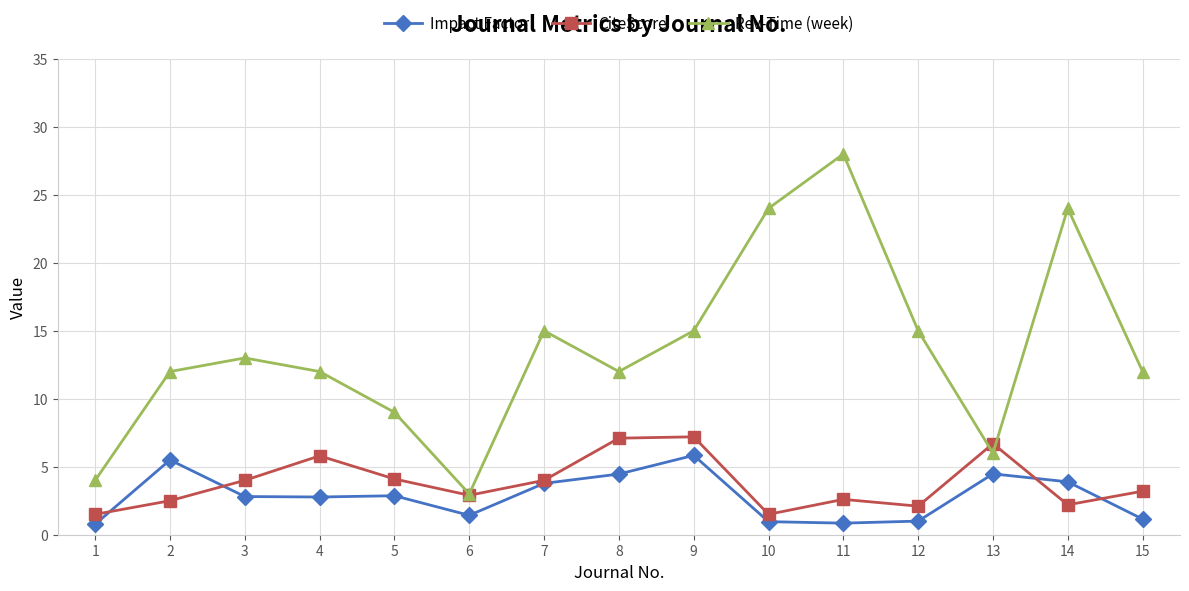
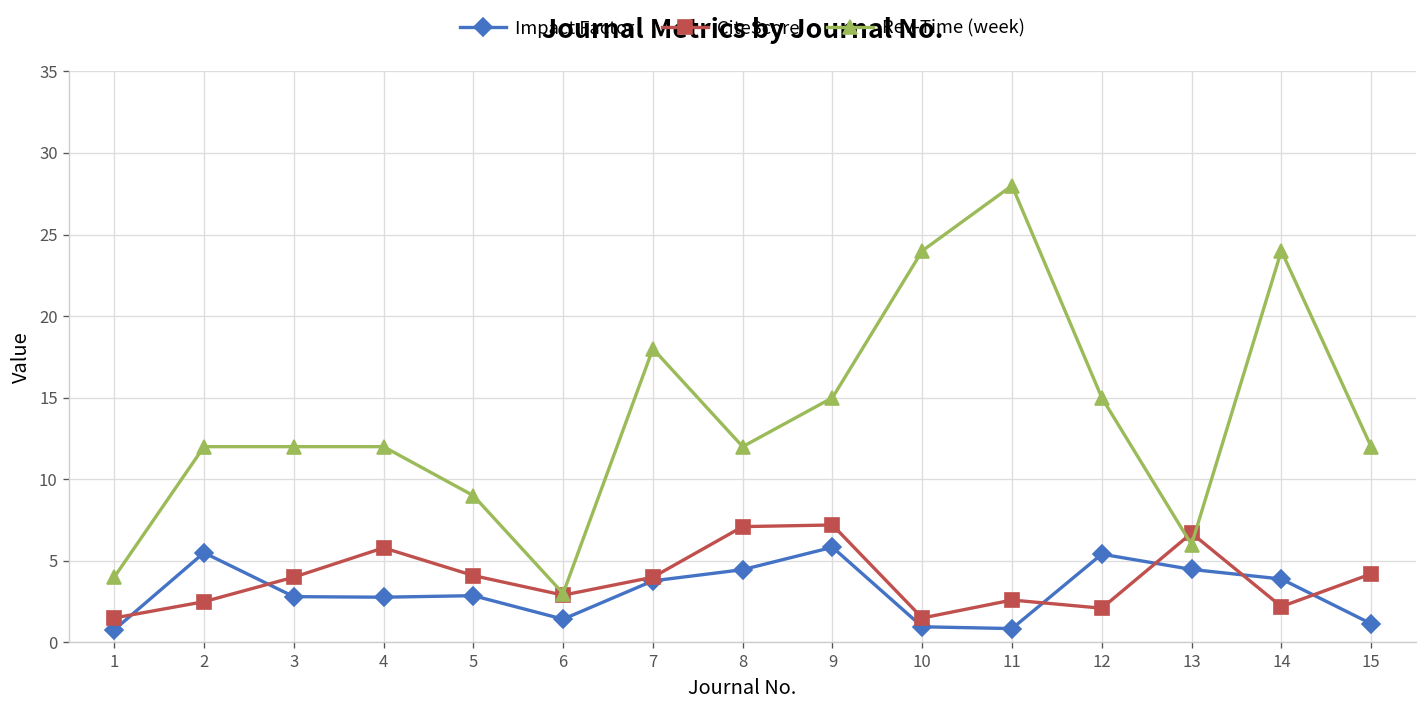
  {
    "Impact Factor": {
      "1": 0.8,
      "2": 5.5,
      "3": 2.8,
      "4": 2.8,
      "5": 2.9,
      "6": 1.4,
      "7": 3.8,
      "8": 4.5,
      "9": 5.8,
      "10": 1.0,
      "11": 0.9,
-     "12": 1.0,
+     "12": 5.4,
      "13": 4.5,
      "14": 3.9,
      "15": 1.2
    },
    "CiteScore": {
      "1": 1.5,
      "2": 2.5,
      "3": 4.0,
      "4": 5.8,
      "5": 4.1,
      "7": 4.0,
      "8": 7.1,
      "9": 7.2,
      "10": 1.5,
      "11": 2.6,
      "12": 2.1,
      "13": 6.7,
      "14": 2.2,
-     "15": 3.2
+     "15": 4.2
    },
    "Rev-Time (week)": {
      "1": 4,
      "2": 12,
-     "3": 13,
+     "3": 12,
      "4": 12,
      "5": 9,
-     "7": 15,
+     "7": 18,
      "8": 12,
      "9": 15,
      "10": 24,
      "11": 28,
      "12": 15,
      "13": 6,
      "14": 24,
      "15": 12
    }
  }
